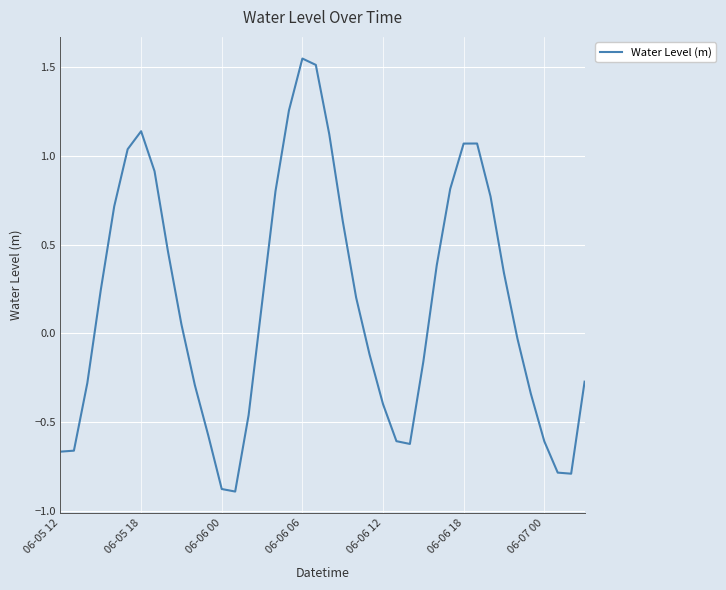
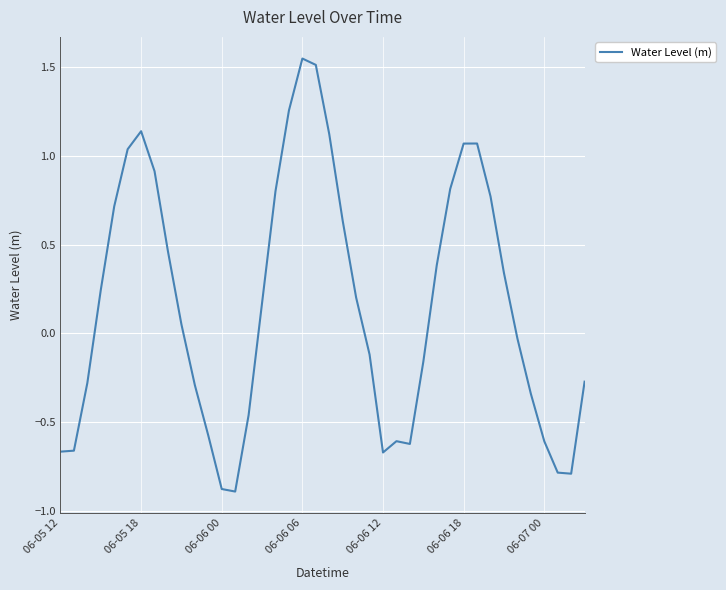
  {
    "06-05 12": -0.67,
    "06-05 18": 1.14,
    "06-06 00": -0.88,
    "06-06 06": 1.55,
-   "06-06 12": -0.40,
+   "06-06 12": -0.67,
    "06-06 18": 1.07,
    "06-07 00": -0.61
  }
